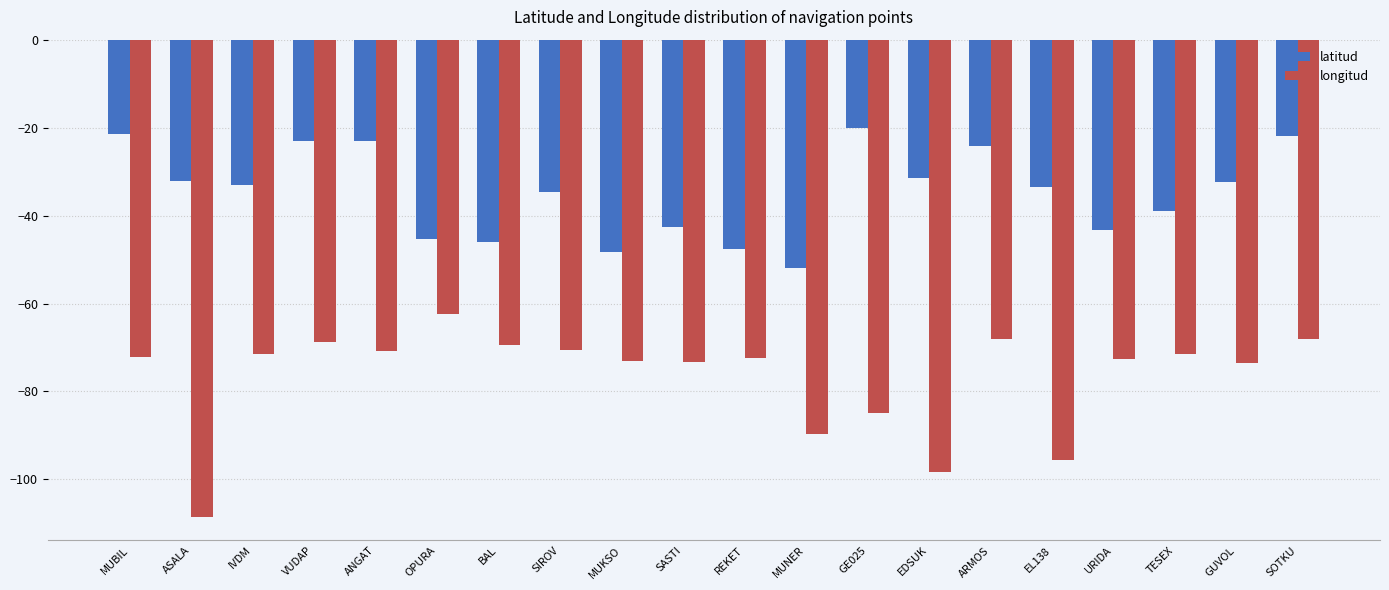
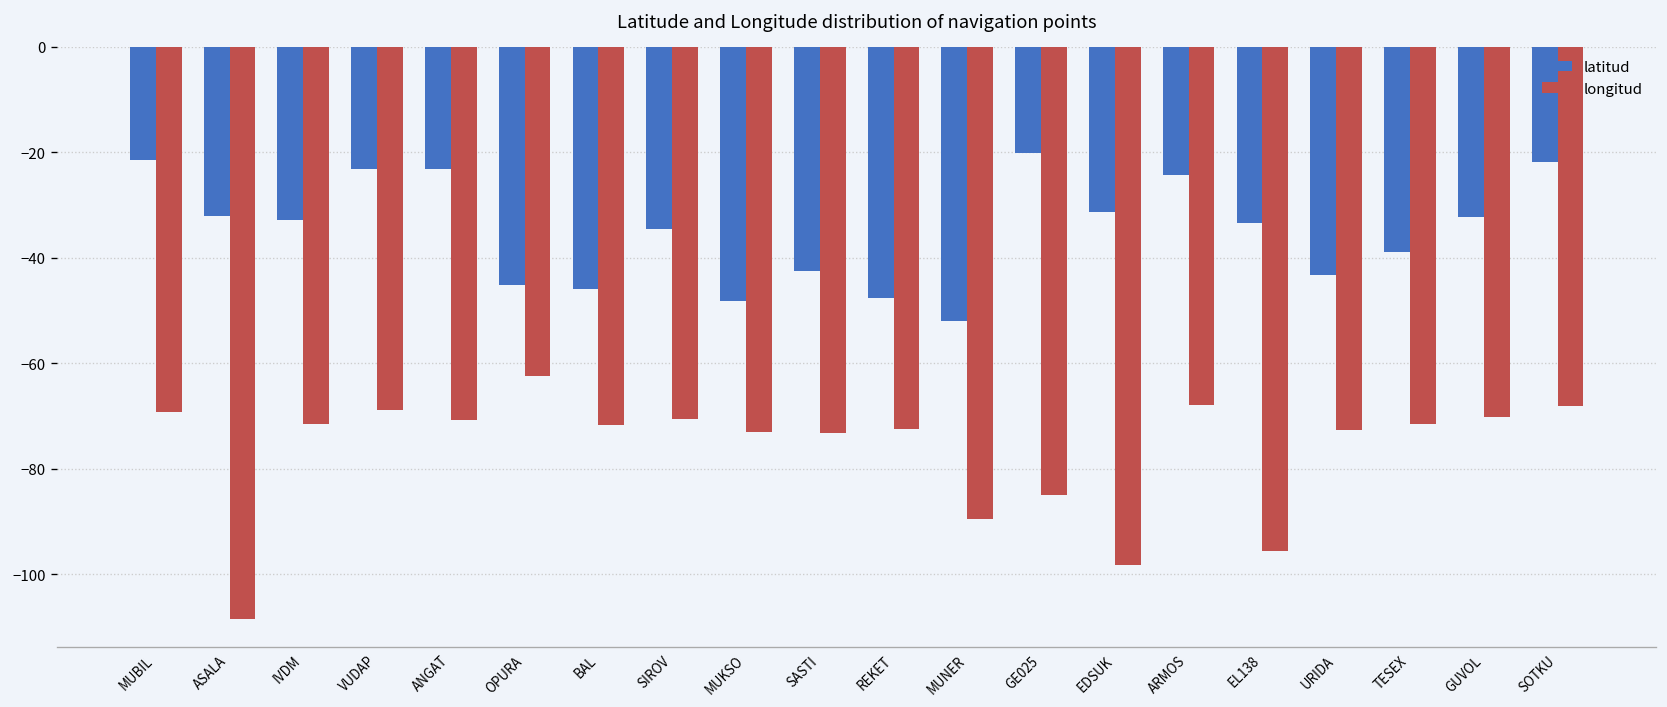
  {
    "latitud": {
      "MUBIL": -22,
      "ASALA": -32,
      "IVDM": -33,
      "VUDAP": -23,
      "ANGAT": -23,
      "OPURA": -45,
      "BAL": -46,
      "SIROV": -35,
      "MUKSO": -48,
      "SASTI": -43,
      "REKET": -48,
      "MUNER": -52,
      "GE025": -20,
      "EDSUK": -31,
      "ARMOS": -24,
      "EL138": -33,
      "URIDA": -43,
      "TESEX": -39,
      "GUVOL": -32,
      "SOTKU": -22
    },
    "longitud": {
-     "MUBIL": -72,
+     "MUBIL": -69,
      "ASALA": -108,
      "IVDM": -71,
      "VUDAP": -69,
      "ANGAT": -71,
      "OPURA": -62,
-     "BAL": -69,
+     "BAL": -72,
      "SIROV": -71,
      "MUKSO": -73,
      "SASTI": -73,
      "REKET": -72,
      "MUNER": -90,
      "GE025": -85,
      "EDSUK": -98,
      "ARMOS": -68,
      "EL138": -96,
      "URIDA": -73,
      "TESEX": -71,
-     "GUVOL": -74,
+     "GUVOL": -70,
      "SOTKU": -68
    }
  }
